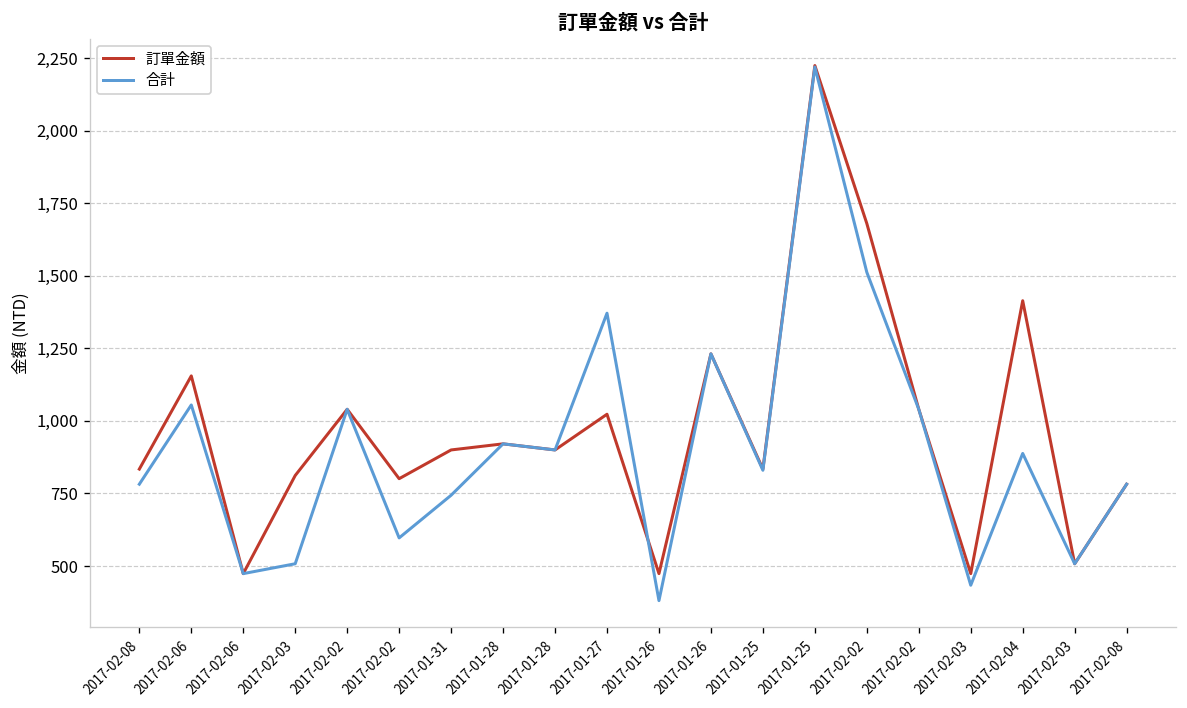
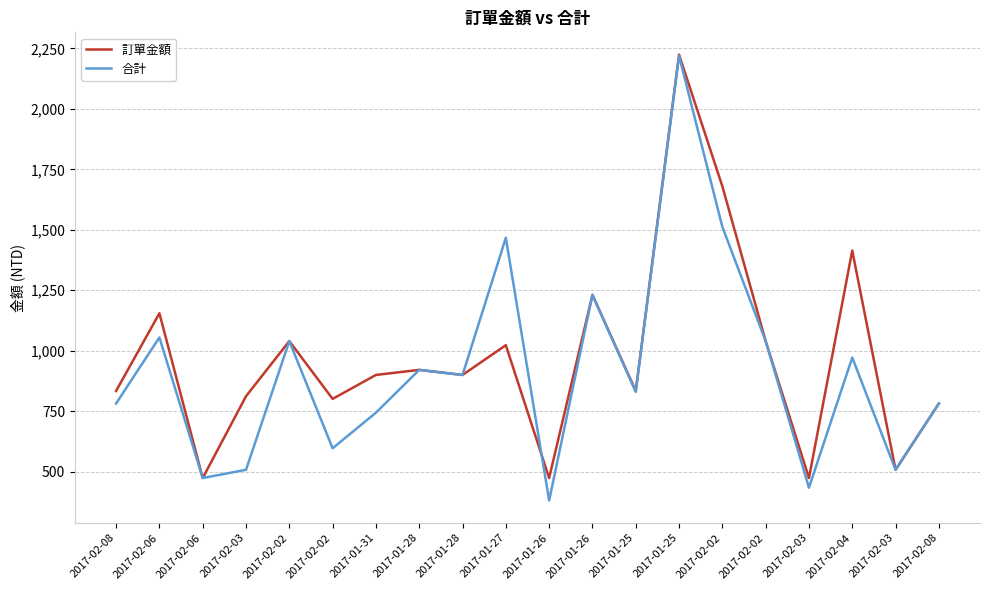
  {
    "訂單金額": {
      "2017-01-31": "900",
      "2017-01-27": "1,020",
      "2017-02-04": "1,410"
    },
    "合計": {
      "2017-01-31": "740",
-     "2017-01-27": "1,370",
-     "2017-02-04": "890"
+     "2017-01-27": "1,470",
+     "2017-02-04": "970"
    }
  }
